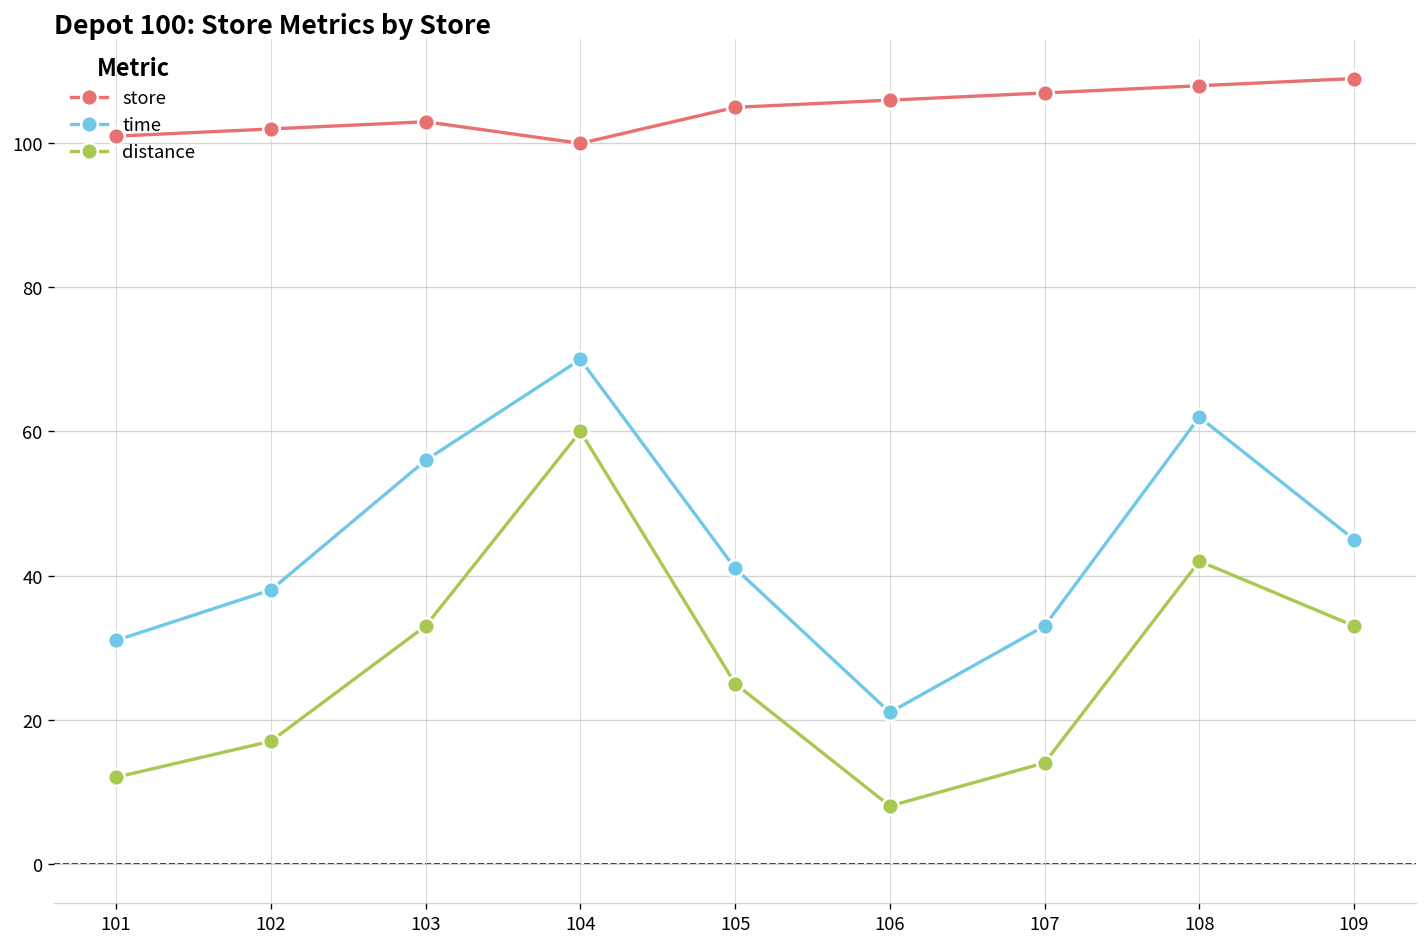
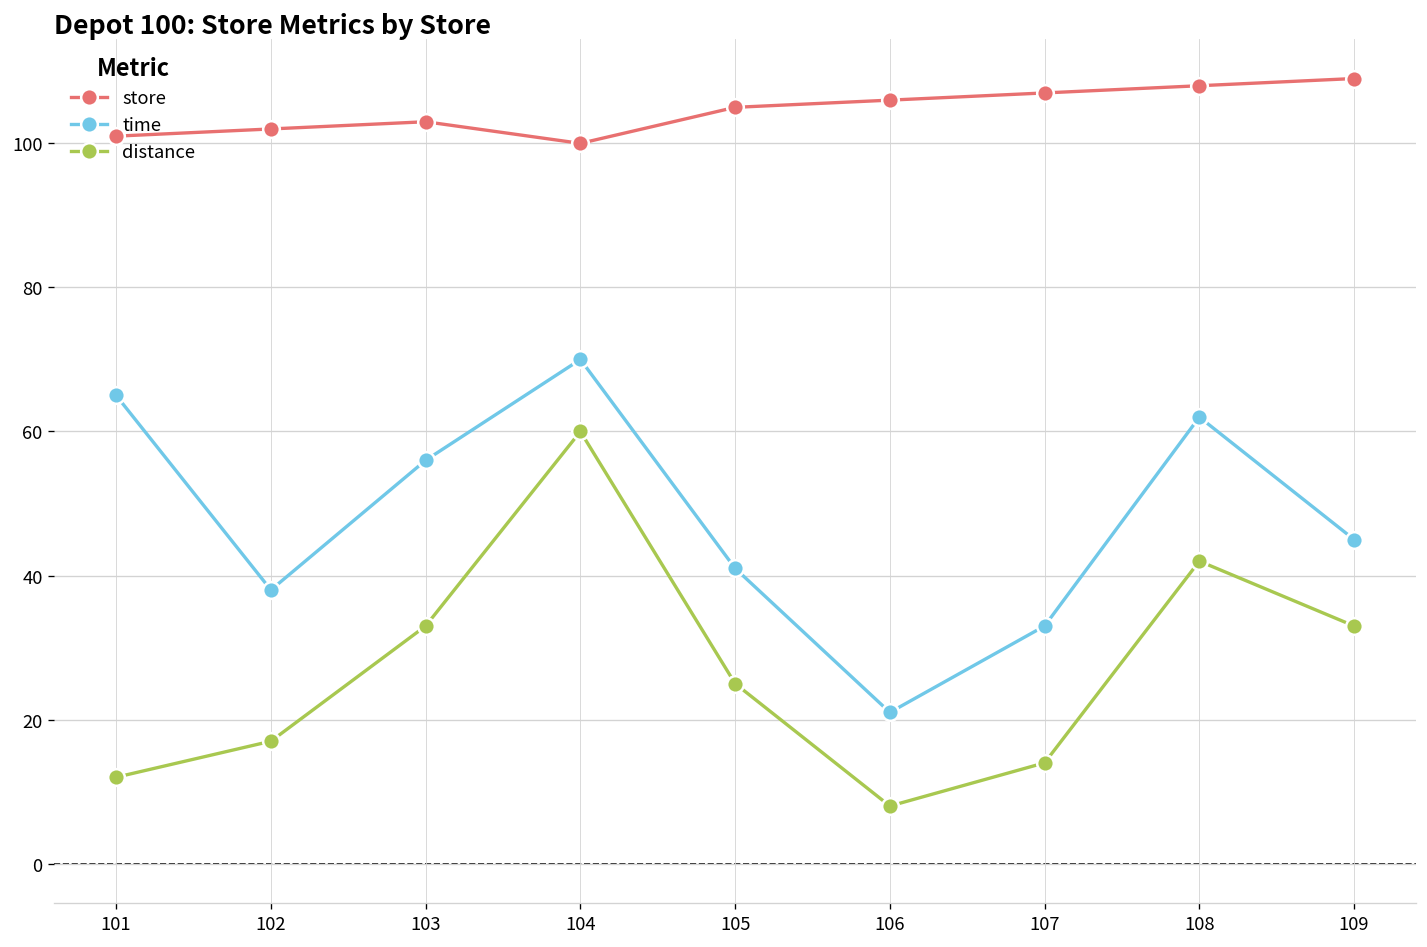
  {
    "store": {
      "101": 101,
      "102": 102,
      "103": 103,
      "104": 100,
      "105": 105,
      "106": 106,
      "107": 107,
      "108": 108,
      "109": 109
    },
    "time": {
-     "101": 31,
+     "101": 65,
      "102": 38,
      "103": 56,
      "104": 70,
      "105": 41,
      "106": 21,
      "107": 33,
      "108": 62,
      "109": 45
    },
    "distance": {
      "101": 12,
      "102": 17,
      "103": 33,
      "104": 60,
      "105": 25,
      "106": 8,
      "107": 14,
      "108": 42,
      "109": 33
    }
  }
